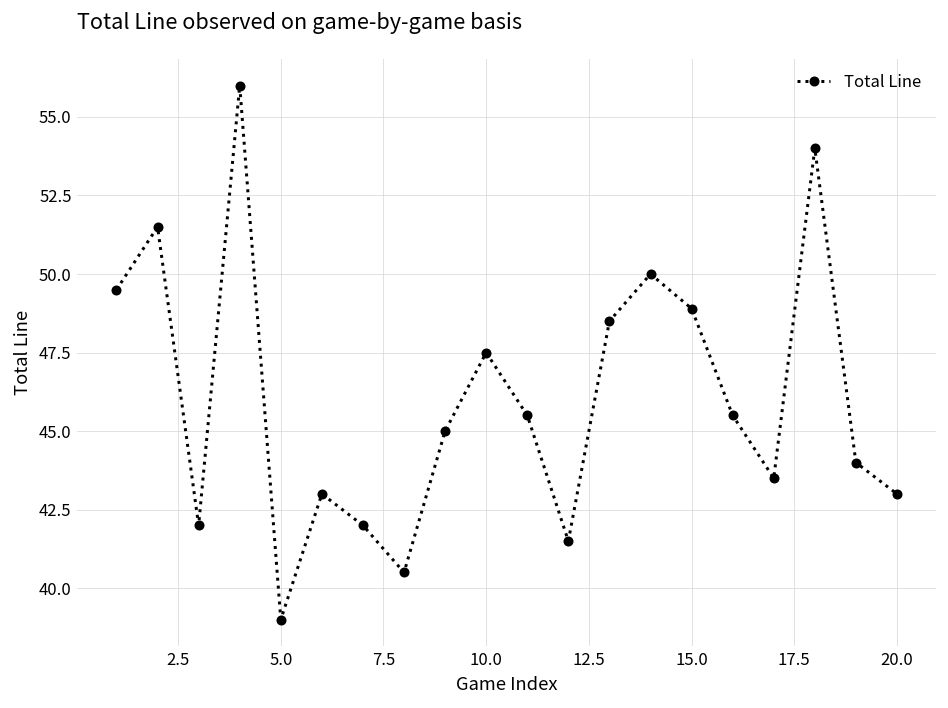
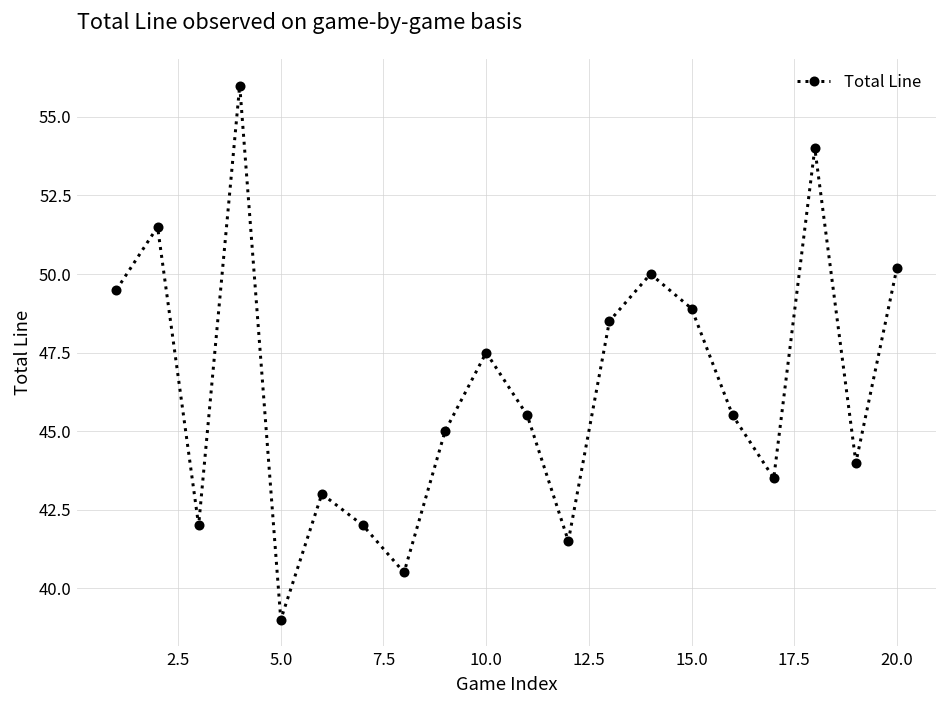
  {
    "5.0": 39.0,
    "10.0": 47.5,
    "15.0": 48.9,
-   "20.0": 43.0
+   "20.0": 50.2
  }
